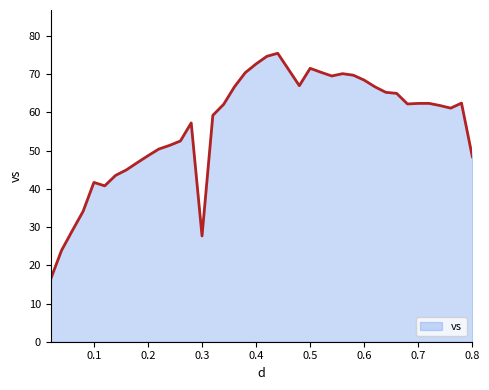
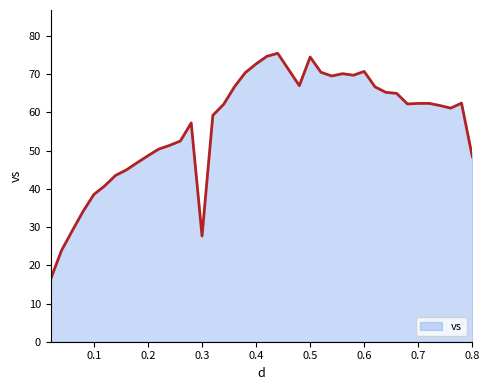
  {
-   "0.1": 42,
+   "0.1": 39,
    "0.2": 49,
    "0.3": 28,
    "0.4": 73,
-   "0.5": 72,
-   "0.6": 68,
+   "0.5": 74,
+   "0.6": 71,
    "0.7": 62,
    "0.8": 48
  }
